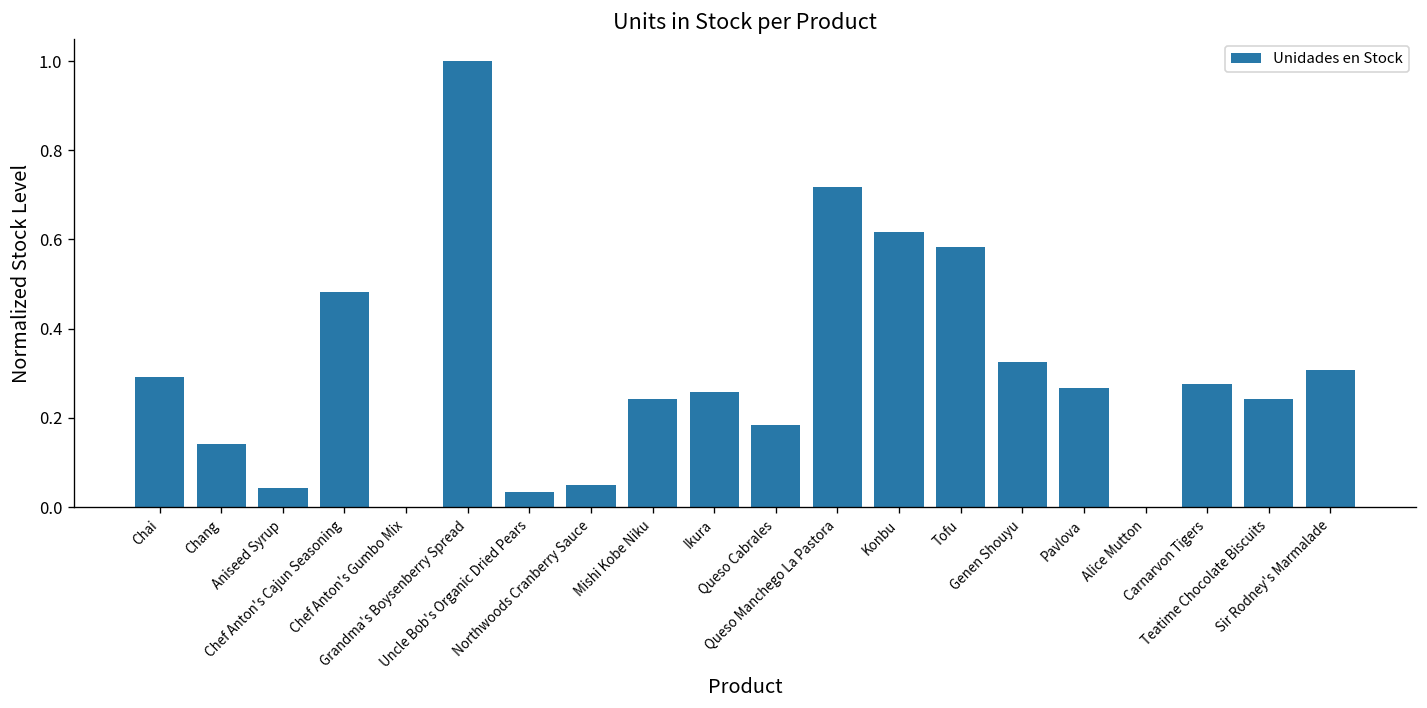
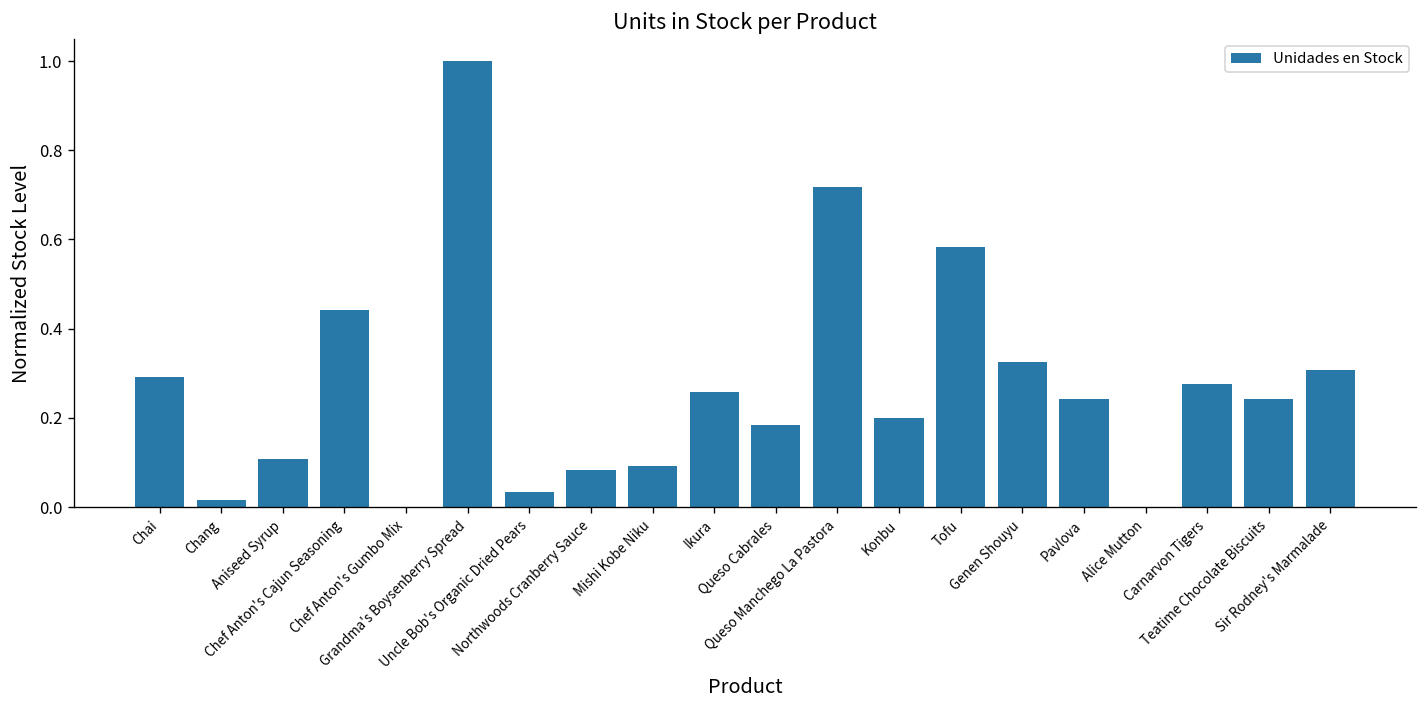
  {
    "Chai": 0.29,
-   "Chang": 0.14,
-   "Aniseed Syrup": 0.04,
-   "Chef Anton's Cajun Seasoning": 0.48,
+   "Chang": 0.02,
+   "Aniseed Syrup": 0.11,
+   "Chef Anton's Cajun Seasoning": 0.44,
    "Chef Anton's Gumbo Mix": 0.00,
    "Grandma's Boysenberry Spread": 1.00,
    "Uncle Bob's Organic Dried Pears": 0.03,
-   "Northwoods Cranberry Sauce": 0.05,
-   "Mishi Kobe Niku": 0.24,
+   "Northwoods Cranberry Sauce": 0.08,
+   "Mishi Kobe Niku": 0.09,
    "Ikura": 0.26,
    "Queso Cabrales": 0.18,
    "Queso Manchego La Pastora": 0.72,
-   "Konbu": 0.62,
+   "Konbu": 0.20,
    "Tofu": 0.58,
    "Genen Shouyu": 0.33,
-   "Pavlova": 0.27,
+   "Pavlova": 0.24,
    "Alice Mutton": 0.00,
    "Carnarvon Tigers": 0.28,
    "Teatime Chocolate Biscuits": 0.24,
    "Sir Rodney's Marmalade": 0.31
  }
